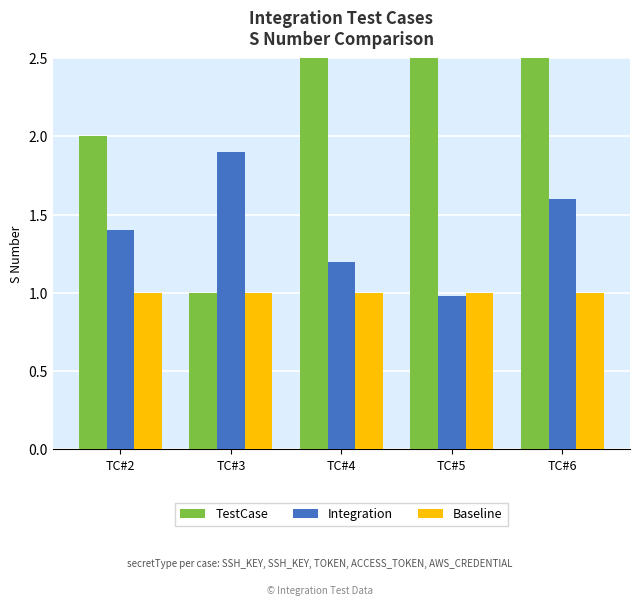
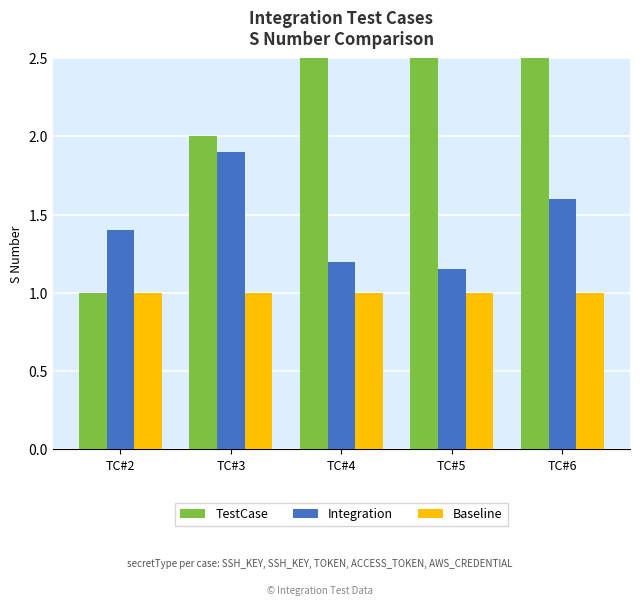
  {
    "TestCase": {
-     "TC#2": 2,
-     "TC#3": 1
+     "TC#2": 1,
+     "TC#3": 2
    },
    "Integration": {
      "TC#2": 1.40,
      "TC#3": 1.90,
      "TC#4": 1.20,
-     "TC#5": 0.98,
+     "TC#5": 1.15,
      "TC#6": 1.60
    },
    "Baseline": {
      "TC#2": 1.00,
      "TC#3": 1.00,
      "TC#4": 1.00,
      "TC#5": 1.00,
      "TC#6": 1.00
    }
  }
